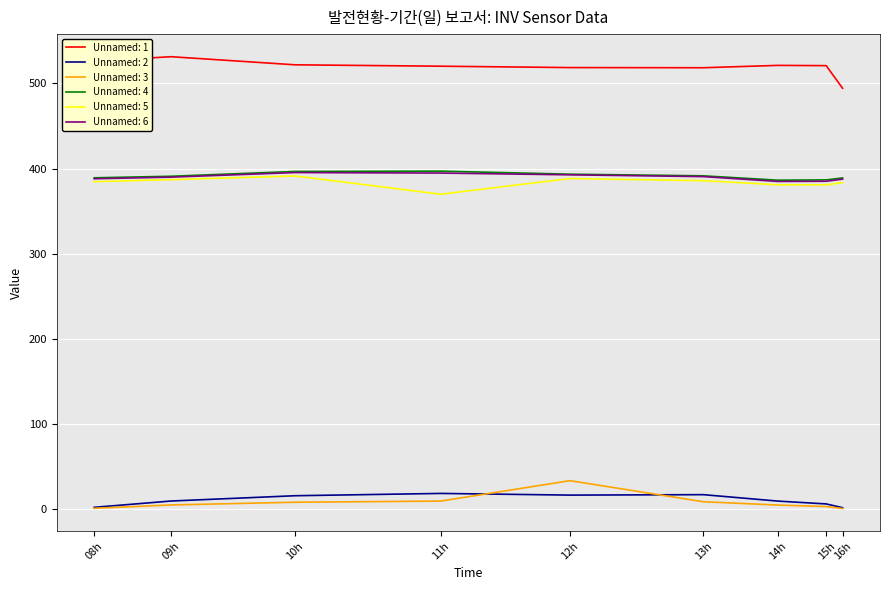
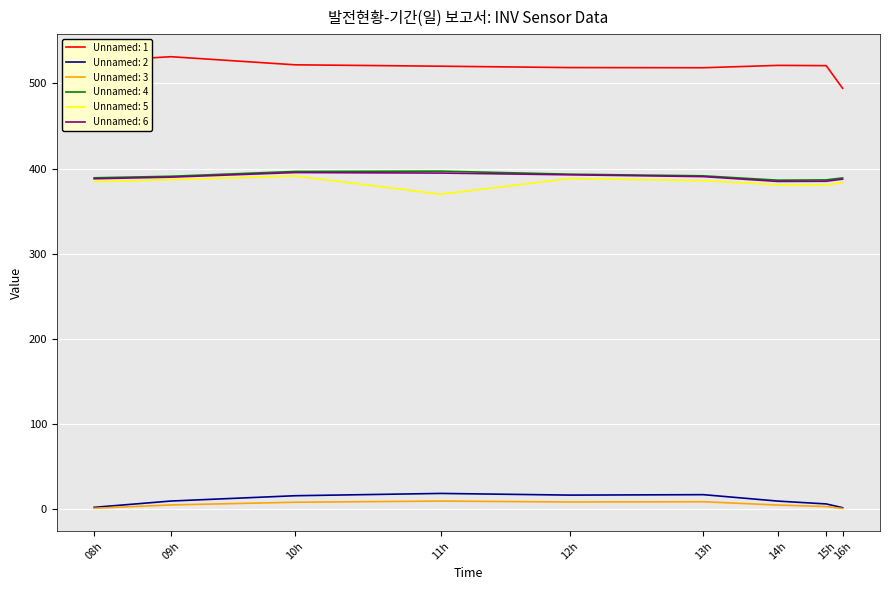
  {
    "Unnamed: 1": {
      "09h": 530,
      "10h": 520,
      "11h": 520,
      "12h": 520,
      "13h": 520,
      "14h": 520,
      "15h": 520,
      "16h": 490
    },
    "Unnamed: 2": {
      "09h": 10,
      "10h": 20,
      "11h": 20,
      "12h": 20,
      "13h": 20,
      "14h": 10,
      "15h": 10
    },
    "Unnamed: 3": {
      "09h": 10,
      "10h": 10,
      "11h": 10,
-     "12h": 30,
+     "12h": 10,
      "13h": 10,
      "14h": 10,
      "15h": 0
    },
    "Unnamed: 5": {
      "08h": 380,
      "10h": 390,
      "11h": 370,
      "12h": 390,
      "13h": 390,
      "14h": 380,
      "15h": 380,
      "16h": 380
    }
  }
